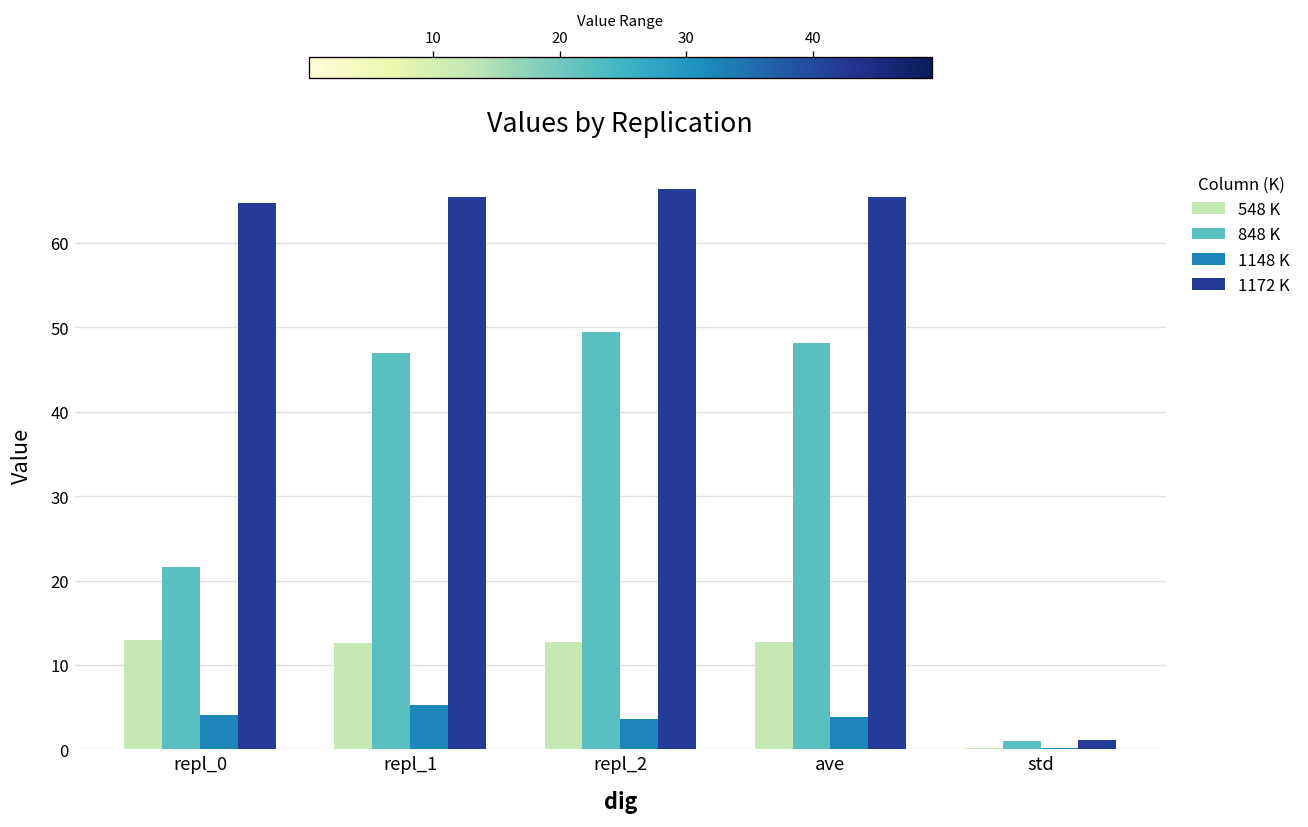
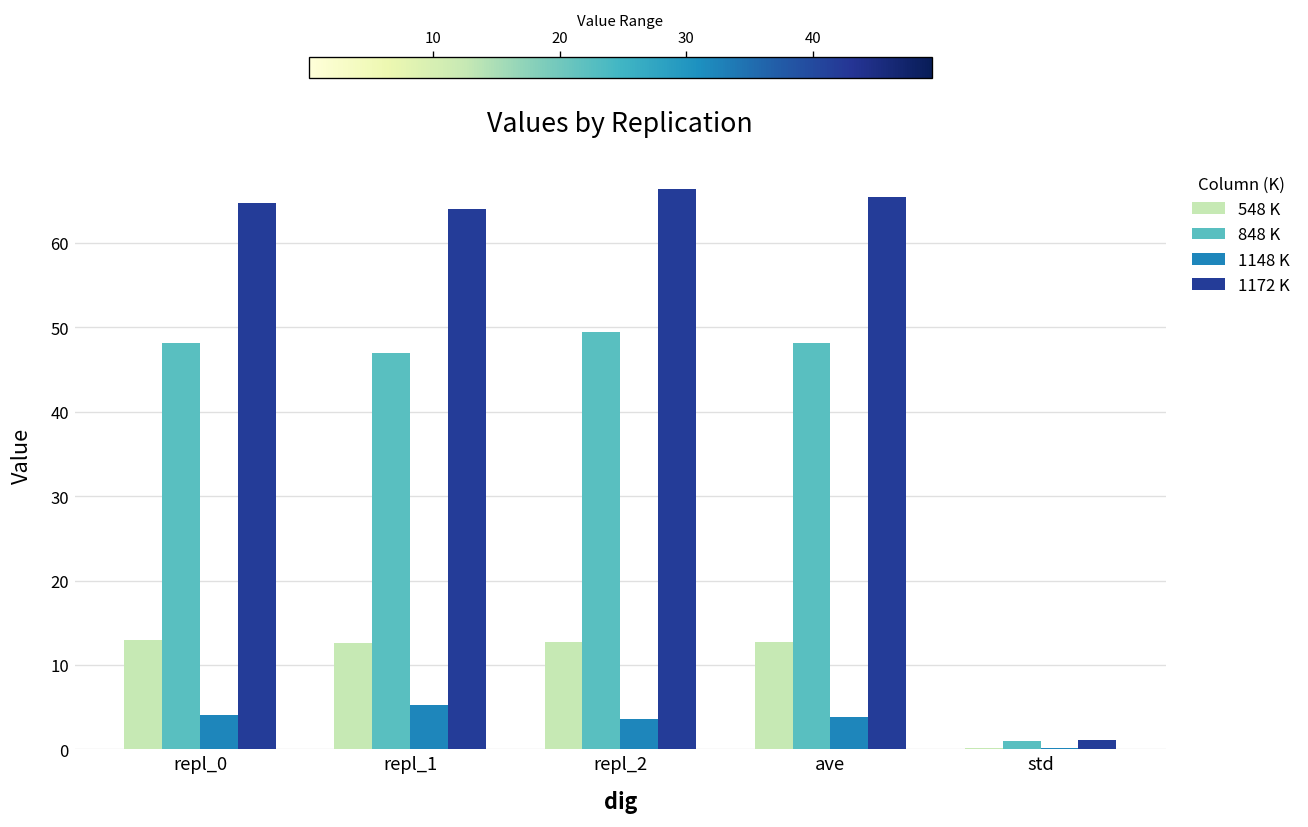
  {
    "548 K": {
      "repl_0": 13,
      "repl_1": 13,
      "repl_2": 13,
      "ave": 13
    },
    "848 K": {
-     "repl_0": 22,
+     "repl_0": 48,
      "repl_1": 47,
      "repl_2": 49,
      "ave": 48,
      "std": 1
    },
    "1148 K": {
      "repl_0": 4,
      "repl_1": 5,
      "repl_2": 4,
      "ave": 4
    },
    "1172 K": {
      "repl_0": 65,
-     "repl_1": 65,
+     "repl_1": 64,
      "repl_2": 66,
      "ave": 65,
      "std": 1
    }
  }
